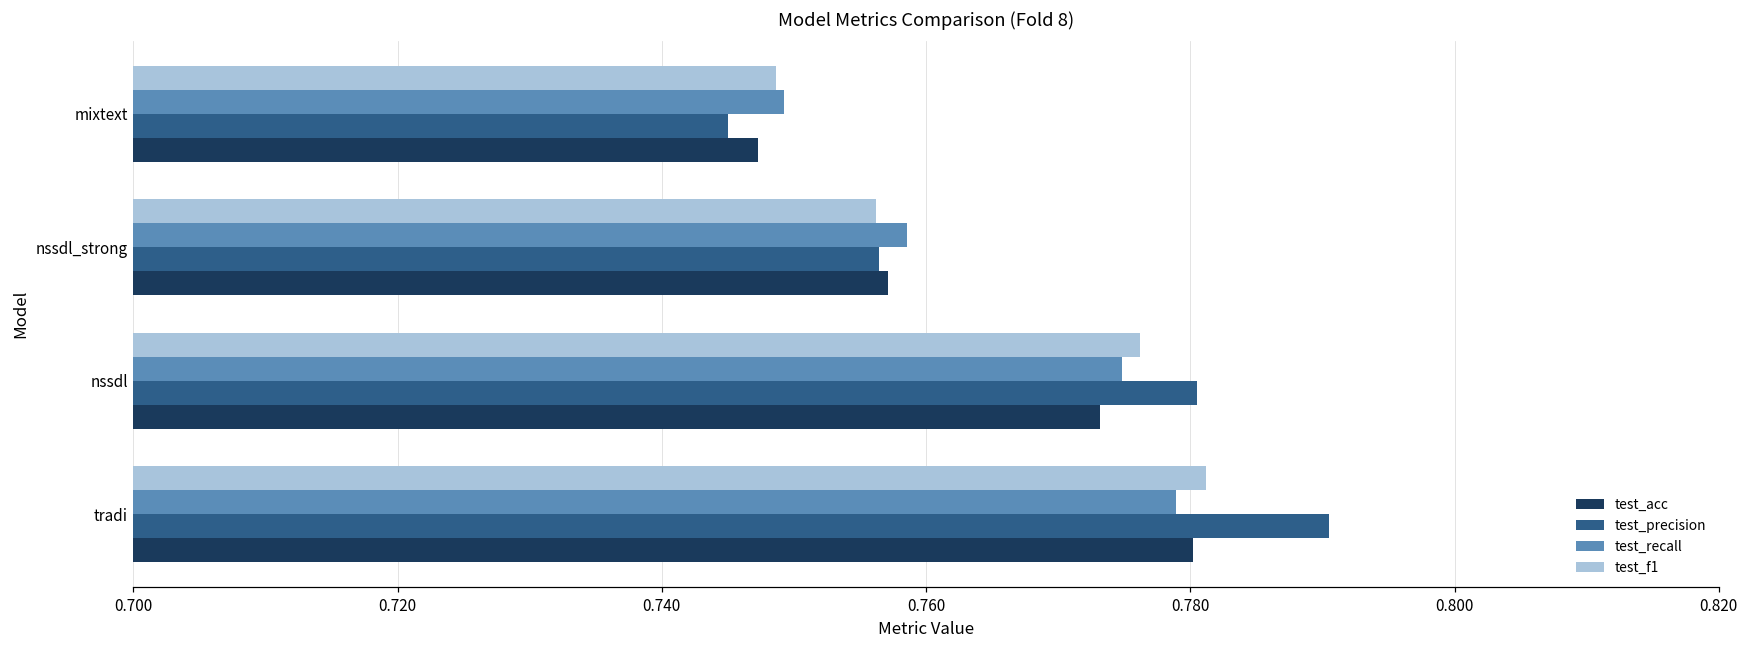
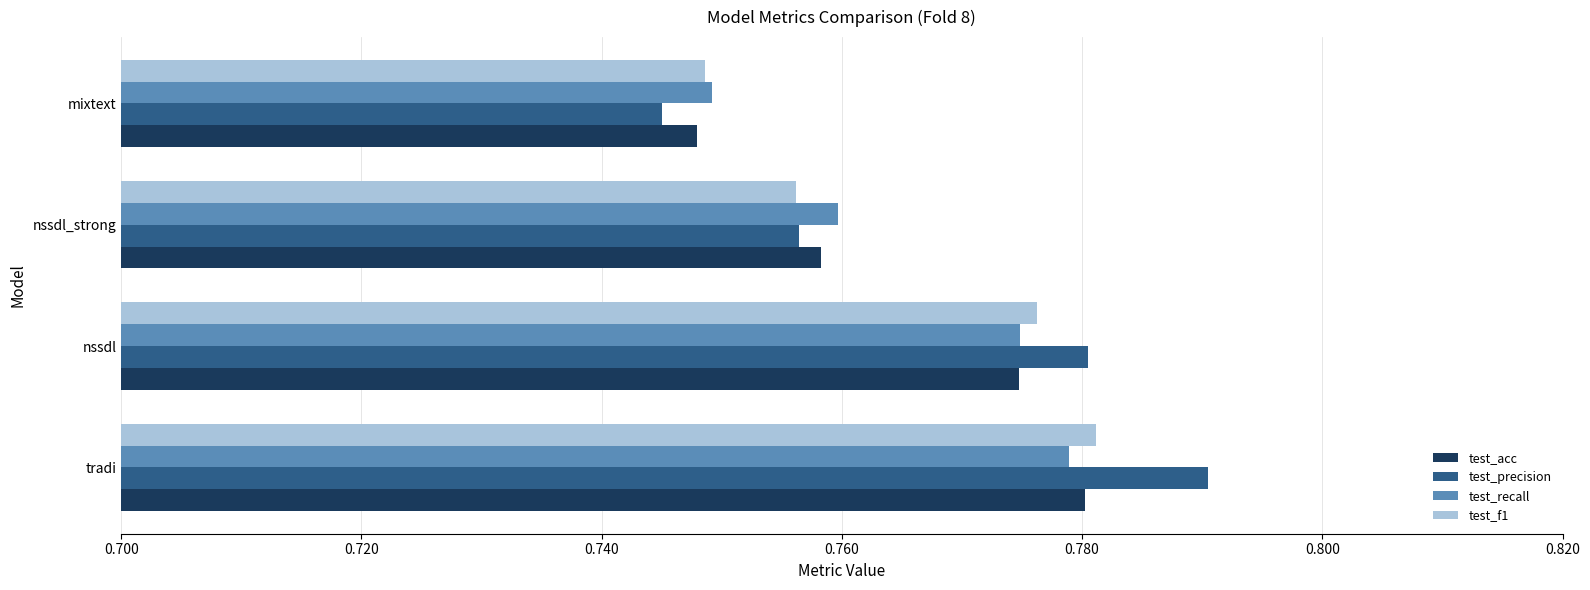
  {
    "test_acc": {
-     "mixtext": 0.7473,
-     "nssdl_strong": 0.7571,
-     "nssdl": 0.7732,
+     "mixtext": 0.7480,
+     "nssdl_strong": 0.7582,
+     "nssdl": 0.7747,
      "tradi": 0.7802
    },
    "test_precision": {
      "mixtext": 0.7450,
      "nssdl_strong": 0.7564,
      "nssdl": 0.7805,
      "tradi": 0.7905
    },
    "test_recall": {
      "mixtext": 0.7492,
-     "nssdl_strong": 0.7586,
+     "nssdl_strong": 0.7597,
      "nssdl": 0.7749,
      "tradi": 0.7789
    },
    "test_f1": {
      "mixtext": 0.7486,
      "nssdl_strong": 0.7562,
      "nssdl": 0.7762,
      "tradi": 0.7812
    }
  }
